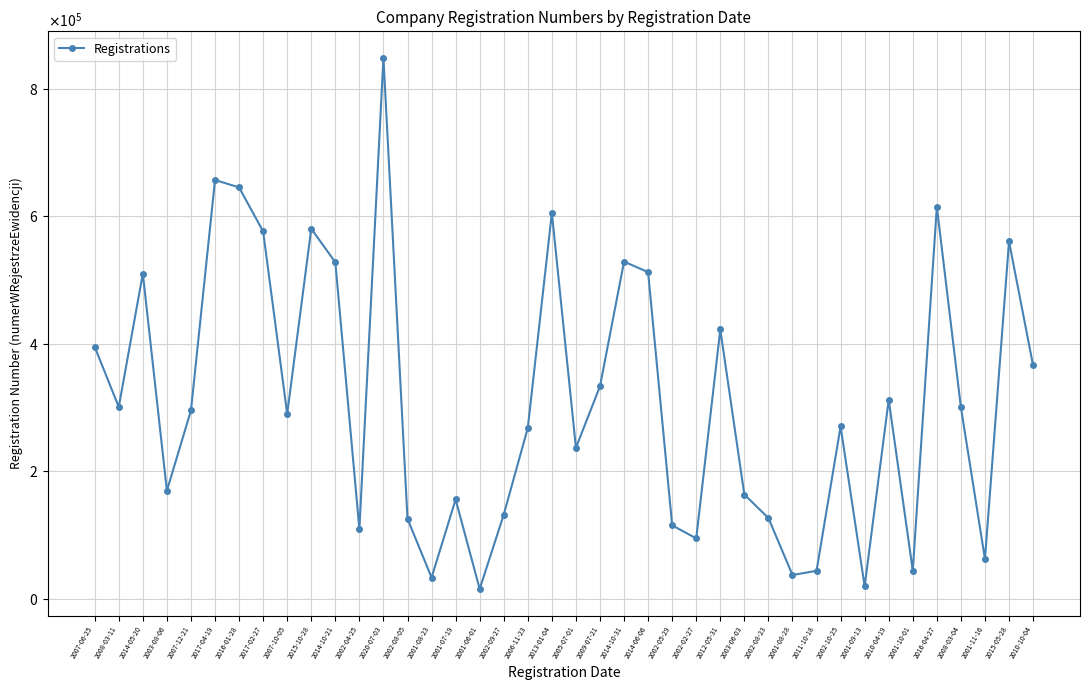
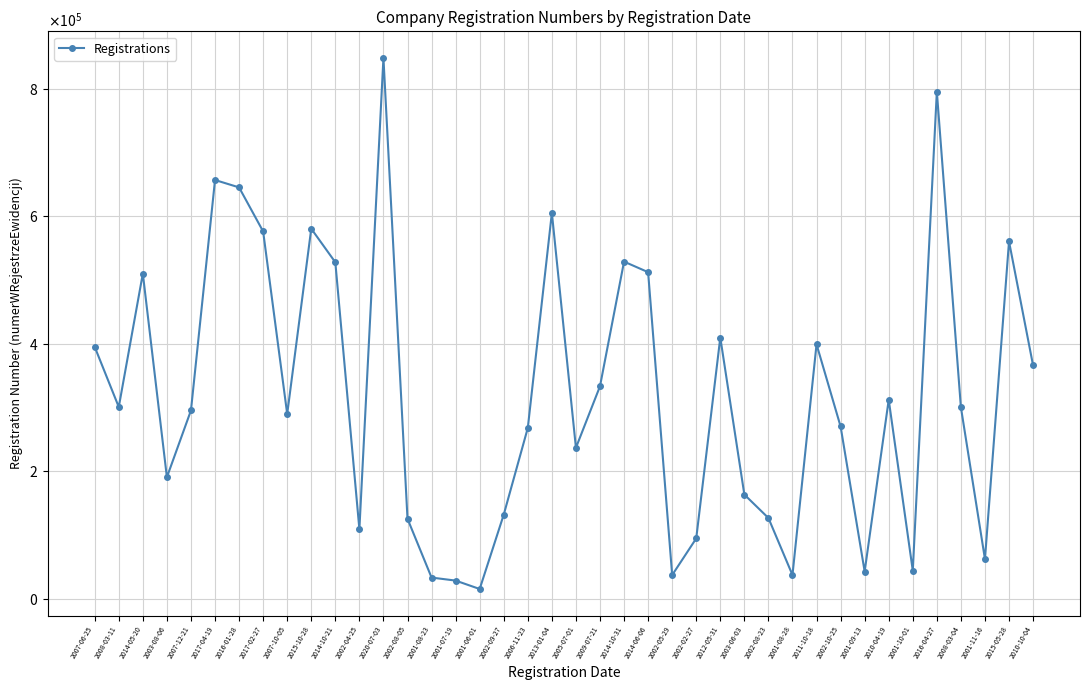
  {
    "2007-06-25": 400000,
    "2008-03-11": 300000,
    "2014-05-20": 510000,
-   "2003-08-06": 170000,
+   "2003-08-06": 190000,
    "2007-12-21": 300000,
    "2017-04-19": 660000,
    "2016-01-28": 650000,
    "2017-02-27": 580000,
    "2007-10-05": 290000,
    "2015-10-28": 580000,
    "2014-10-21": 530000,
    "2002-04-25": 110000,
    "2020-07-03": 850000,
    "2002-08-05": 130000,
    "2001-08-23": 30000,
-   "2001-07-19": 160000,
+   "2001-07-19": 30000,
    "2001-06-01": 20000,
    "2002-09-27": 130000,
    "2006-11-23": 270000,
    "2013-01-04": 610000,
    "2005-07-01": 240000,
    "2009-07-21": 330000,
    "2014-10-31": 530000,
    "2014-06-06": 510000,
-   "2002-05-29": 120000,
+   "2002-05-29": 40000,
    "2002-02-27": 100000,
-   "2012-05-31": 420000,
+   "2012-05-31": 410000,
    "2003-06-03": 160000,
    "2002-08-23": 130000,
    "2001-08-28": 40000,
-   "2011-10-18": 40000,
+   "2011-10-18": 400000,
    "2002-10-25": 270000,
-   "2001-09-13": 20000,
+   "2001-09-13": 40000,
    "2010-04-19": 310000,
    "2001-10-01": 40000,
-   "2016-04-27": 620000,
+   "2016-04-27": 800000,
    "2008-03-04": 300000,
    "2001-11-16": 60000,
    "2015-05-28": 560000,
    "2010-10-04": 370000
  }
